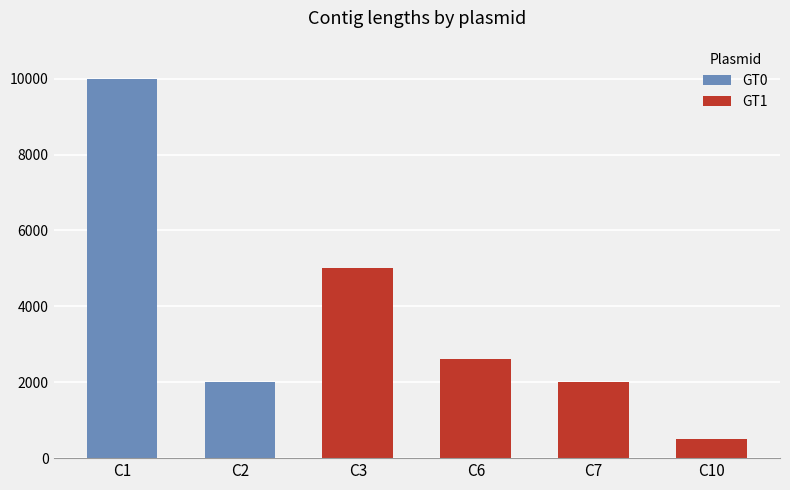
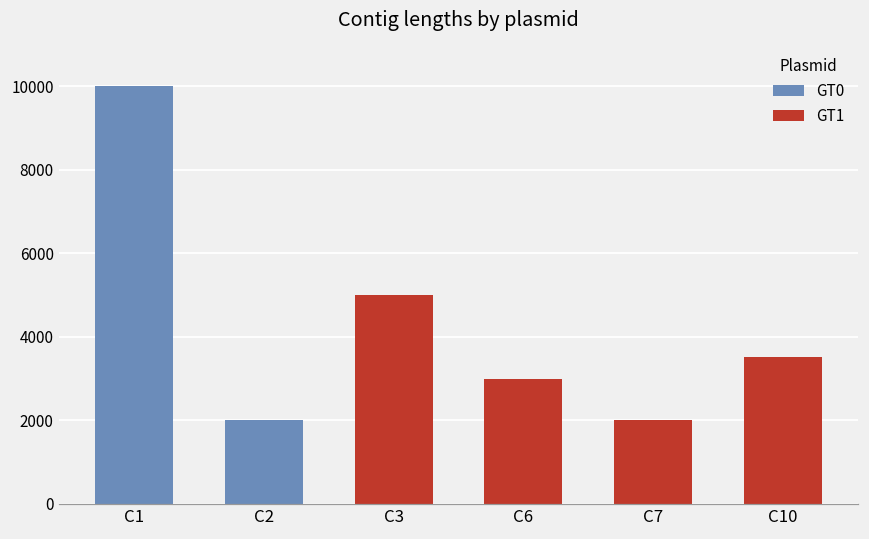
  {
    "GT1": {
      "C3": 5000,
-     "C6": 2600,
+     "C6": 3000,
      "C7": 2000,
-     "C10": 500
+     "C10": 3500
    }
  }
